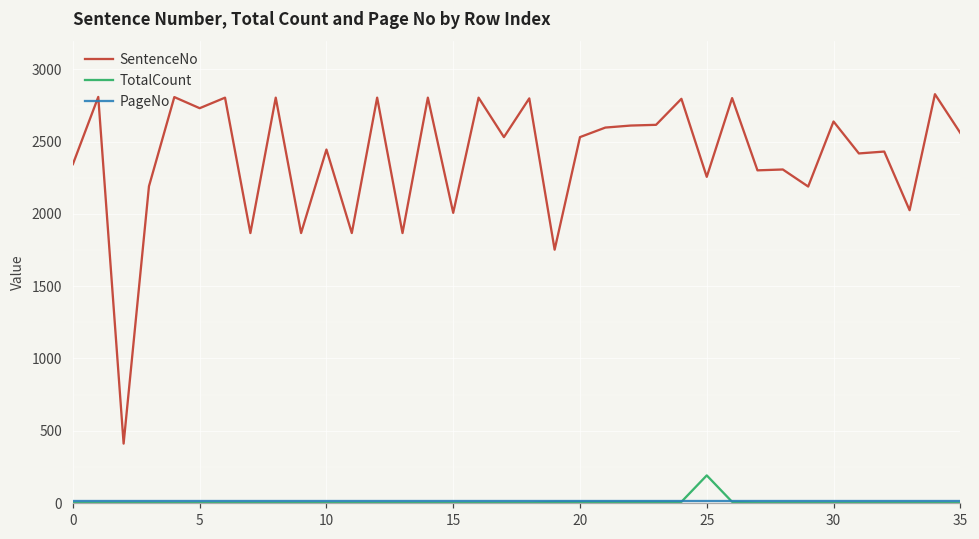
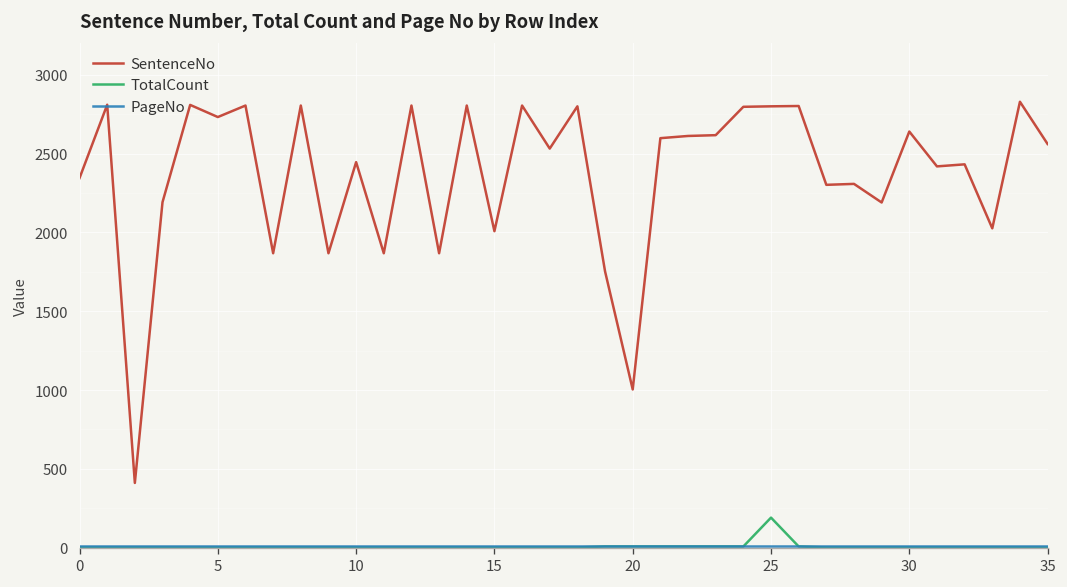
  {
    "SentenceNo": {
      "0": 2350,
      "5": 2730,
      "10": 2450,
      "15": 2010,
-     "20": 2530,
-     "25": 2260,
+     "20": 1000,
+     "25": 2800,
      "30": 2640,
      "35": 2560
    },
    "TotalCount": {
      "25": 190
    },
    "PageNo": {
      "25": 10
    }
  }
